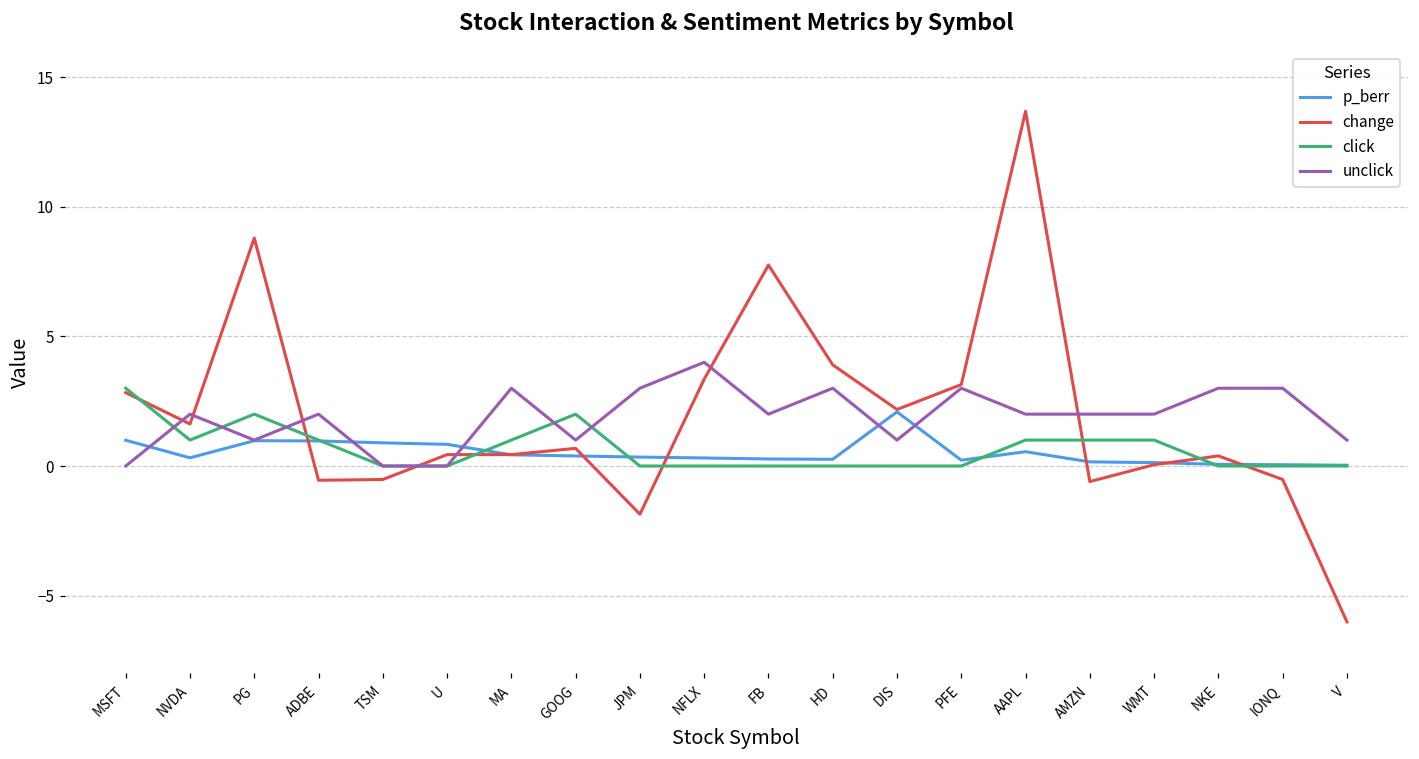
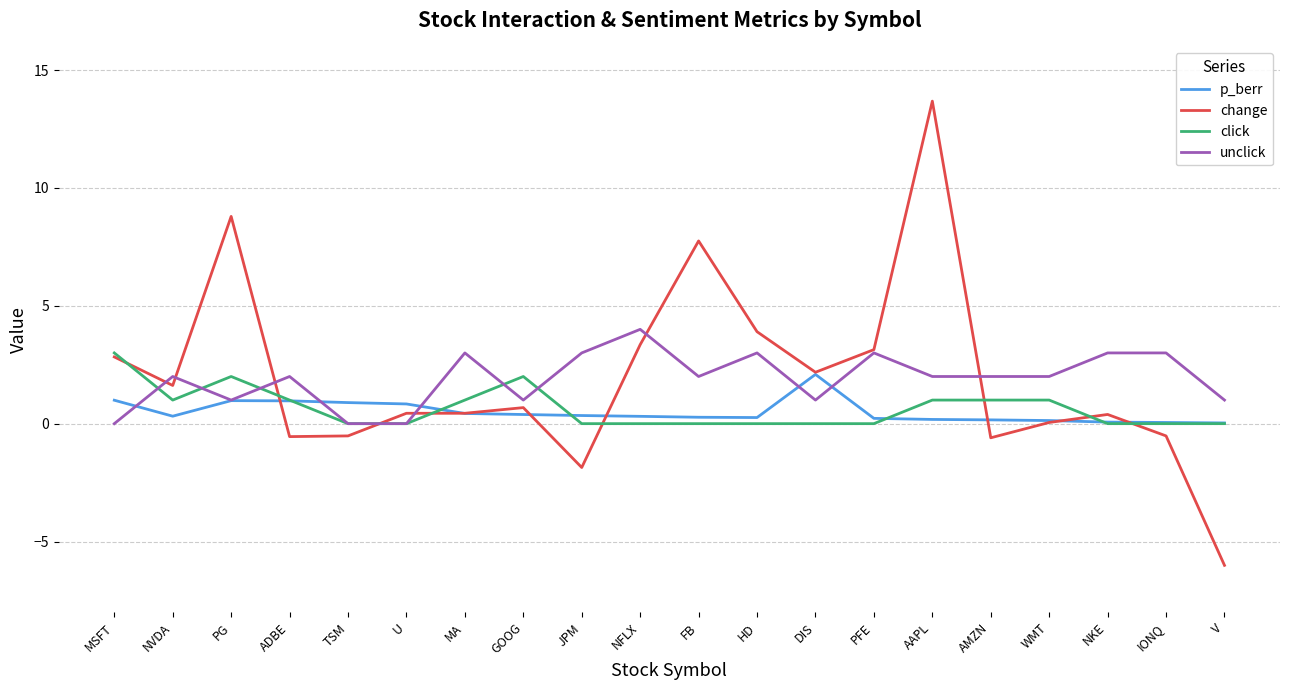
  {
    "p_berr": {
      "MSFT": 1.0,
      "NVDA": 0.3,
      "TSM": 0.9,
      "U": 0.8,
      "GOOG": 0.4,
      "JPM": 0.3,
      "NFLX": 0.3,
      "FB": 0.3,
      "HD": 0.3,
      "PFE": 0.2,
-     "AAPL": 0.6,
+     "AAPL": 0.2,
      "AMZN": 0.2
    },
    "change": {
      "MSFT": 2.8,
      "NVDA": 1.6,
      "PG": 8.8,
      "ADBE": -0.6,
      "TSM": -0.5,
      "U": 0.4,
      "GOOG": 0.7,
      "JPM": -1.9,
      "NFLX": 3.4,
      "FB": 7.8,
      "HD": 3.9,
      "PFE": 3.1,
      "AAPL": 13.7,
      "AMZN": -0.6,
      "NKE": 0.4,
      "IONQ": -0.5,
      "V": -6.0
    },
    "click": {
      "MSFT": 3.0,
      "NVDA": 1.0,
      "PG": 2.0,
      "MA": 1.0,
      "GOOG": 2.0,
      "JPM": 0.0,
      "NFLX": 0.0,
      "FB": 0.0,
      "HD": 0.0,
      "DIS": 0.0,
      "PFE": 0.0,
      "AAPL": 1.0,
      "AMZN": 1.0,
      "WMT": 1.0
    },
    "unclick": {
      "MSFT": 0.0,
      "NVDA": 2.0,
      "ADBE": 2.0,
      "MA": 3.0,
      "GOOG": 1.0,
      "JPM": 3.0,
      "NFLX": 4.0,
      "FB": 2.0,
      "HD": 3.0,
      "DIS": 1.0,
      "PFE": 3.0,
      "AAPL": 2.0,
      "AMZN": 2.0,
      "WMT": 2.0,
      "NKE": 3.0,
      "IONQ": 3.0,
      "V": 1.0
    }
  }
